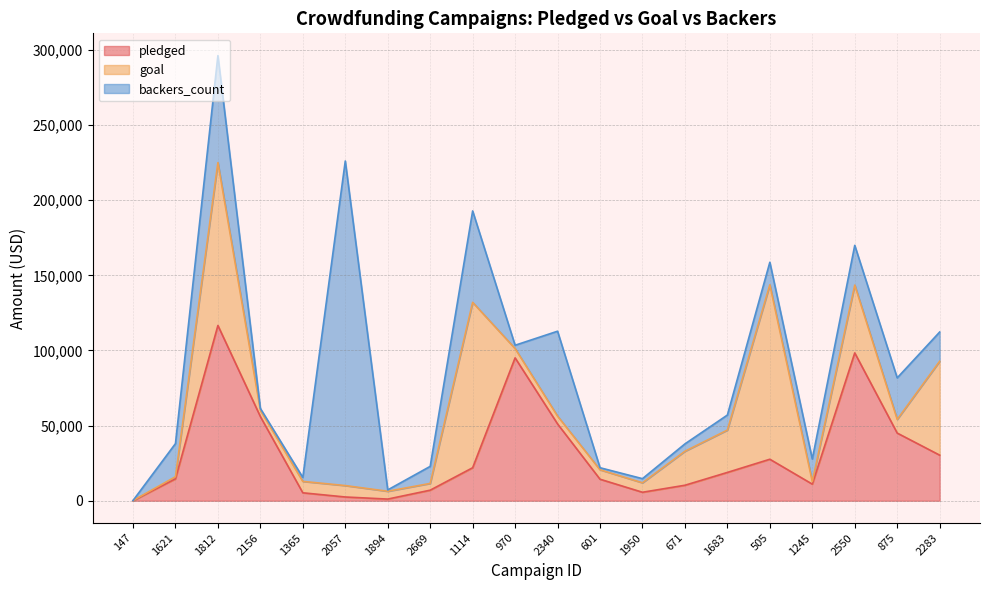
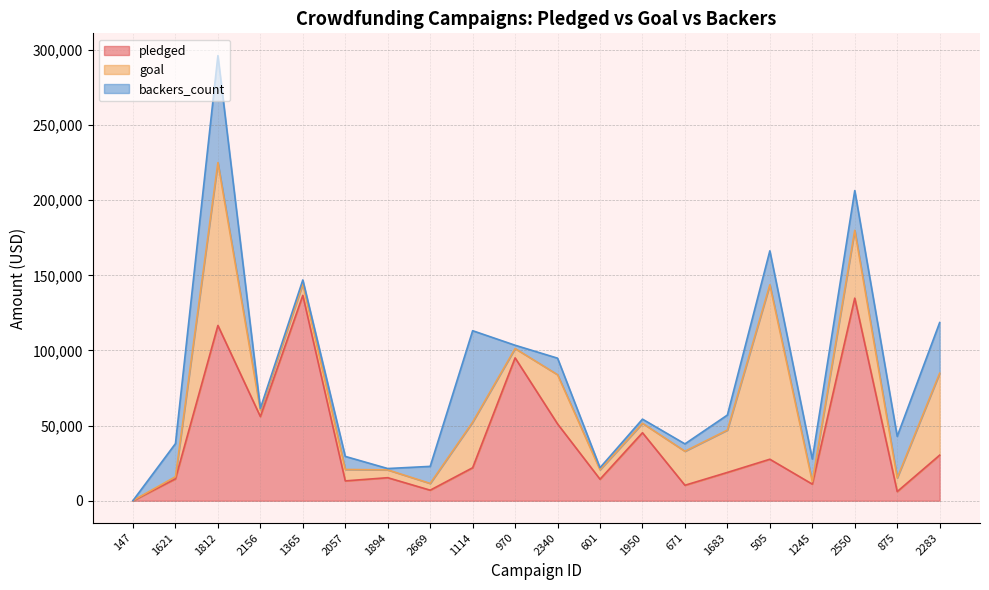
  {
    "pledged": {
      "1812": "117,000",
      "2156": "56,000",
-     "1365": "5,000",
-     "2057": "2,000",
-     "1894": "1,000",
+     "1365": "137,000",
+     "2057": "13,000",
+     "1894": "15,000",
      "2669": "7,000",
      "1114": "22,000",
      "970": "95,000",
      "2340": "51,000",
      "601": "14,000",
-     "1950": "6,000",
+     "1950": "45,000",
      "671": "10,000",
      "1683": "19,000",
      "505": "28,000",
-     "2550": "98,000",
-     "875": "45,000",
+     "2550": "135,000",
+     "875": "6,000",
      "2283": "30,000"
    },
    "goal": {
      "1812": "108,000",
      "1365": "8,000",
      "2057": "8,000",
      "2669": "5,000",
-     "1114": "110,000",
+     "1114": "30,000",
      "970": "6,000",
-     "2340": "5,000",
+     "2340": "33,000",
      "1950": "6,000",
      "671": "23,000",
      "1683": "28,000",
      "505": "116,000",
      "2550": "45,000",
      "875": "9,000",
-     "2283": "63,000"
+     "2283": "55,000"
    },
    "backers_count": {
      "1621": "22,000",
      "1365": "3,000",
-     "2057": "216,000",
+     "2057": "9,000",
      "2669": "11,000",
      "1114": "61,000",
      "970": "2,000",
-     "2340": "57,000",
+     "2340": "11,000",
      "1950": "3,000",
      "671": "5,000",
      "1683": "10,000",
-     "505": "15,000",
+     "505": "23,000",
      "1245": "15,000",
      "2550": "26,000",
      "875": "28,000",
-     "2283": "19,000"
+     "2283": "34,000"
    }
  }
